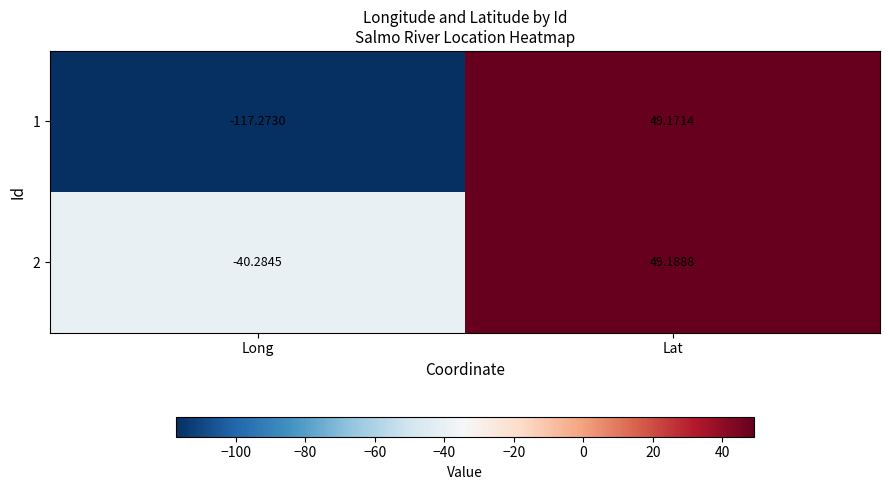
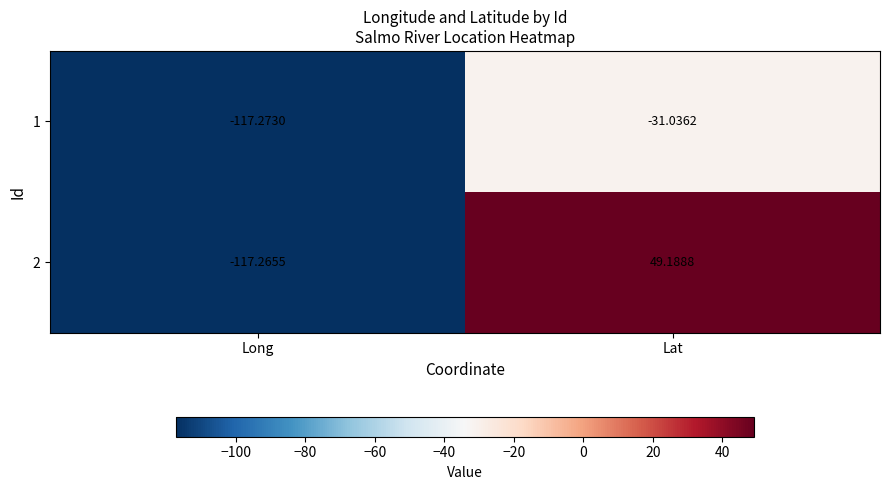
  {
    "1": {
      "Long": -117.2730,
-     "Lat": 49.1714
+     "Lat": -31.0362
    },
    "2": {
-     "Long": -40.2845,
+     "Long": -117.2655,
      "Lat": 49.1888
    }
  }
